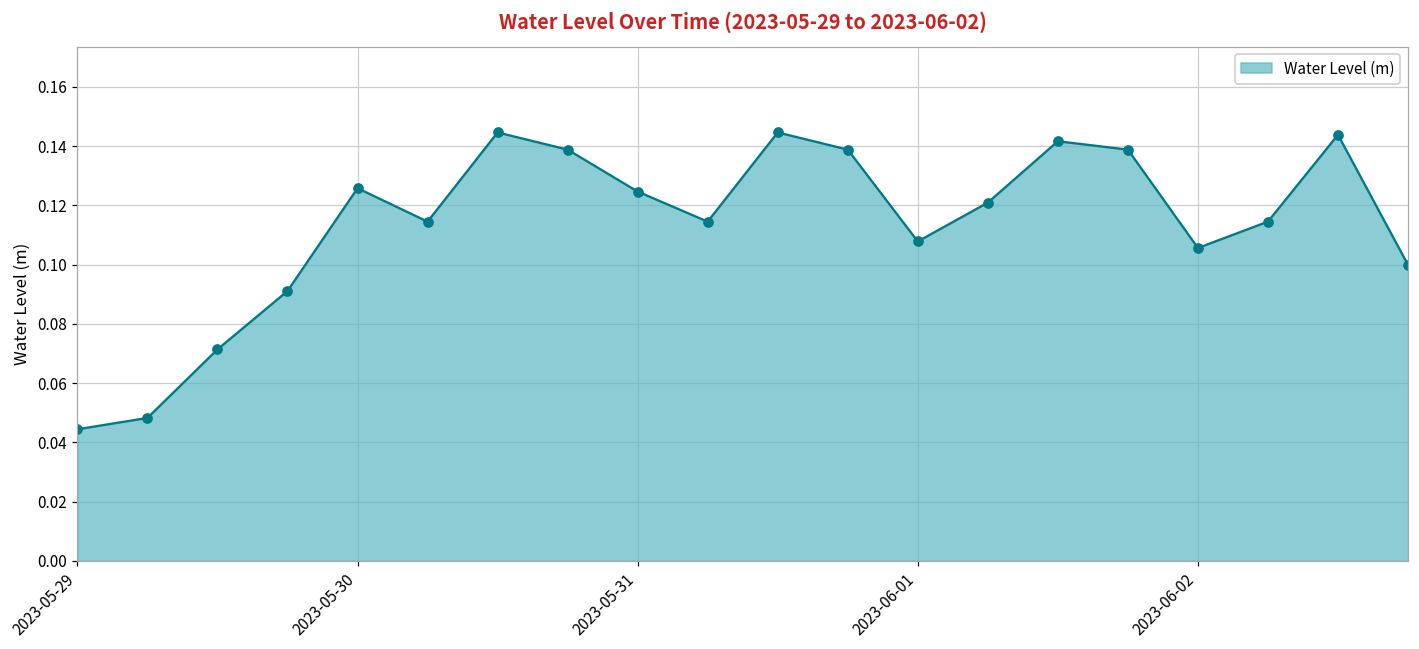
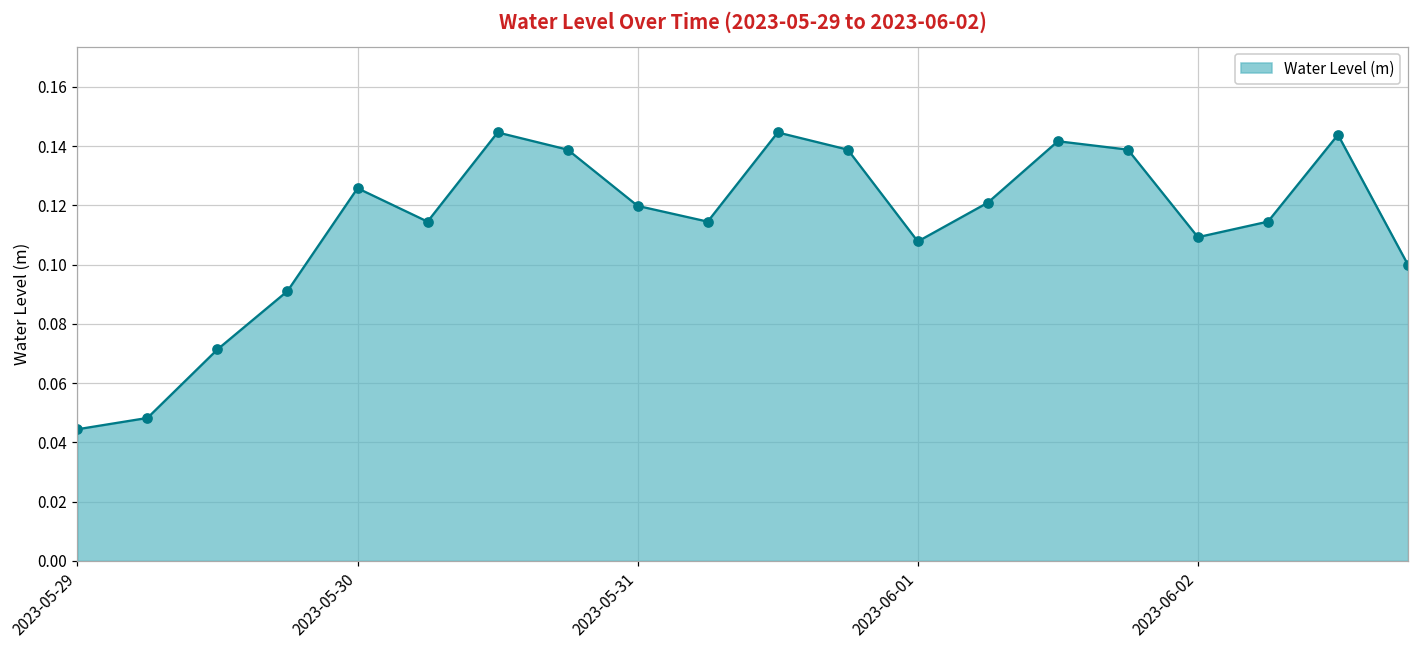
  {
    "2023-05-29": 0.044,
    "2023-05-30": 0.126,
-   "2023-05-31": 0.125,
+   "2023-05-31": 0.120,
    "2023-06-01": 0.108,
-   "2023-06-02": 0.106
+   "2023-06-02": 0.109
  }
